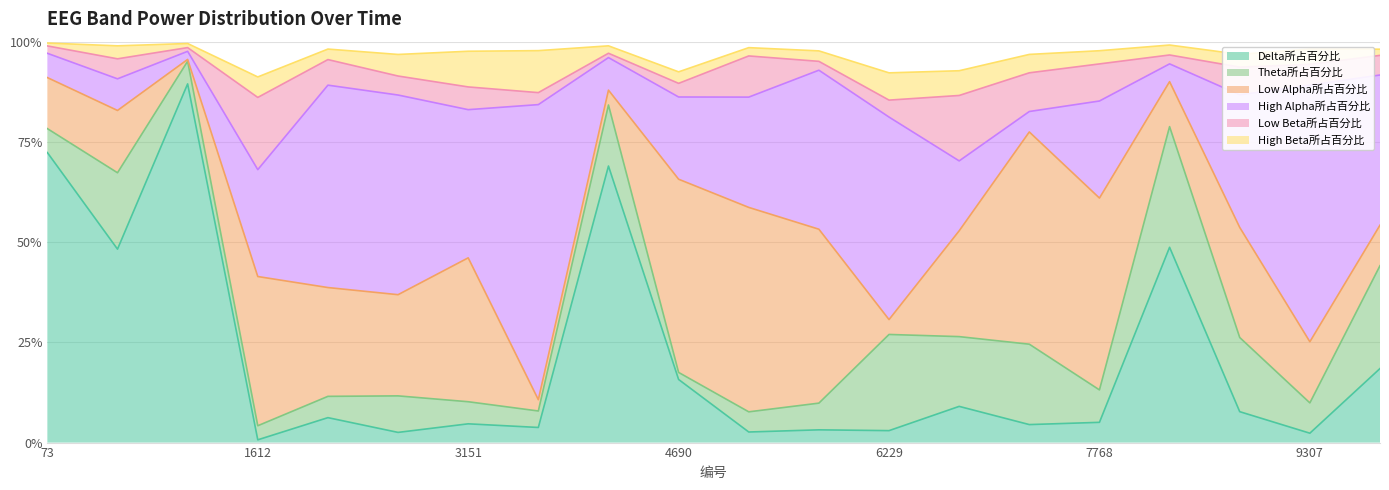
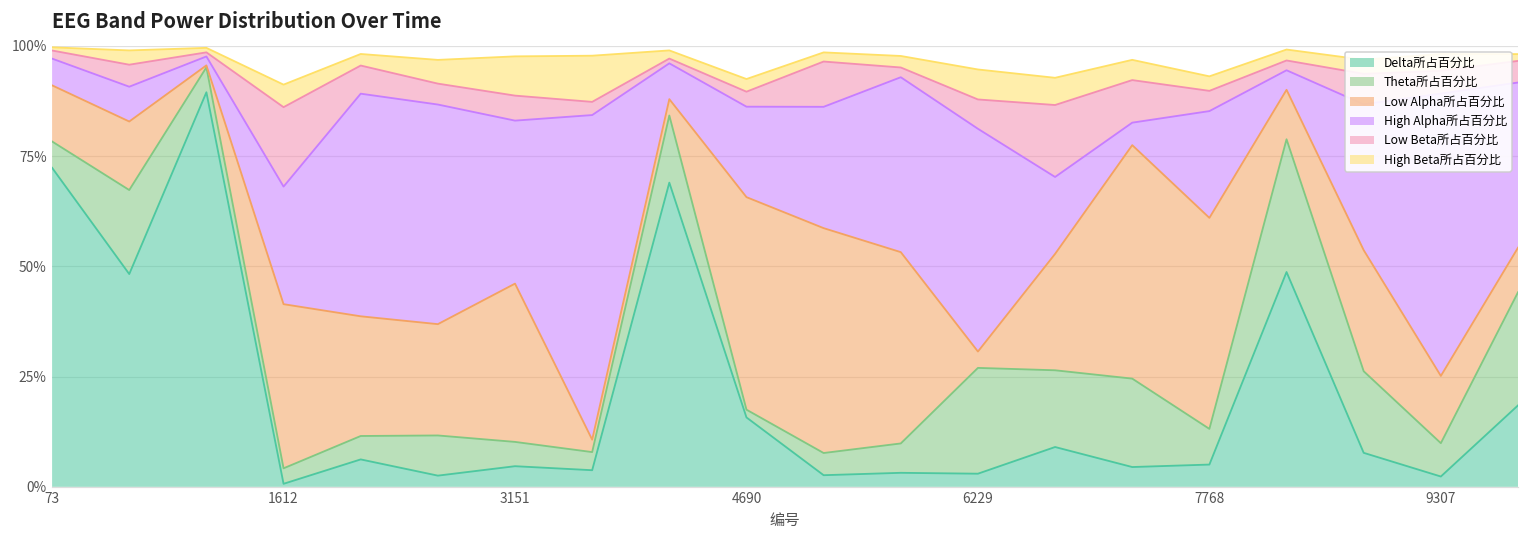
  {
    "High Alpha所占百分比": {
      "73": "6%",
      "1612": "27%",
      "3151": "37%",
      "4690": "21%",
      "6229": "51%",
      "7768": "24%"
    },
    "Low Beta所占百分比": {
      "73": "2%",
      "1612": "18%",
      "3151": "6%",
      "4690": "3%",
-     "6229": "4%",
-     "7768": "9%"
+     "6229": "7%",
+     "7768": "5%"
    }
  }
